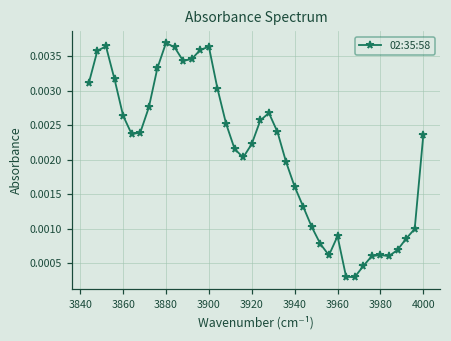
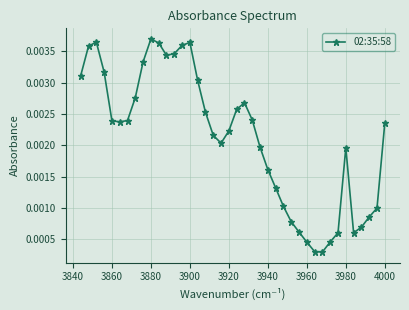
  {
-   "3860": 0.0026,
+   "3860": 0.0024,
    "3880": 0.0037,
    "3900": 0.0036,
    "3920": 0.0022,
    "3940": 0.0016,
-   "3960": 0.0009,
-   "3980": 0.0006,
+   "3960": 0.0005,
+   "3980": 0.0020,
    "4000": 0.0024
  }
